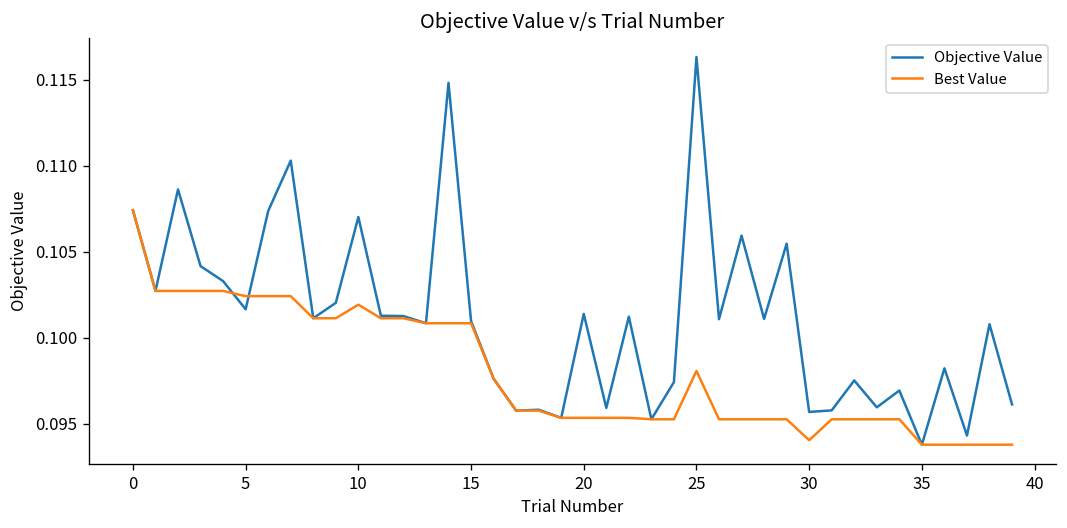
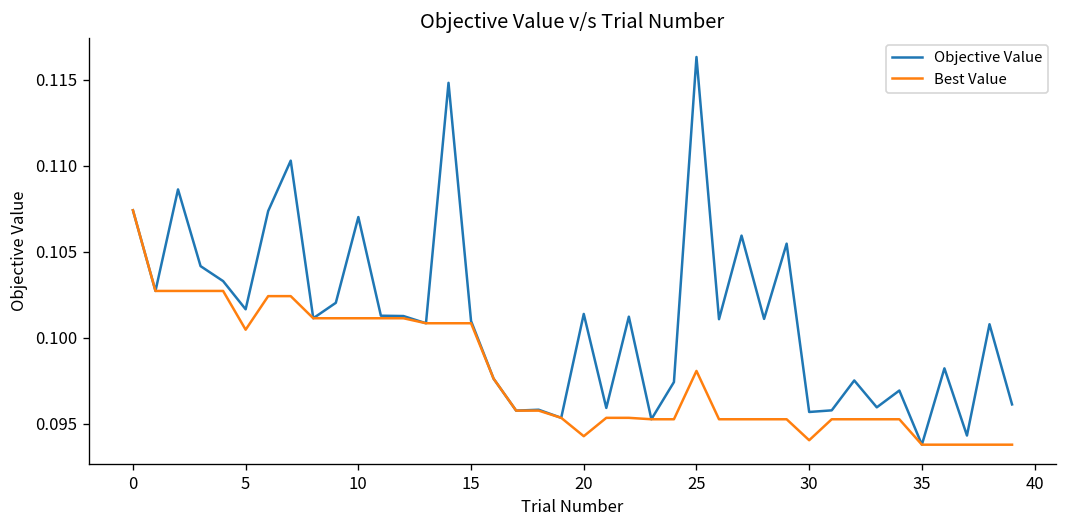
  {
    "Objective Value": {
      "5": 0.1017,
      "10": 0.1070,
      "20": 0.1014,
      "25": 0.1163,
      "30": 0.0957
    },
    "Best Value": {
-     "5": 0.1024,
-     "10": 0.1019,
-     "20": 0.0953,
+     "5": 0.1005,
+     "10": 0.1011,
+     "20": 0.0943,
      "25": 0.0981,
      "30": 0.0940
    }
  }
